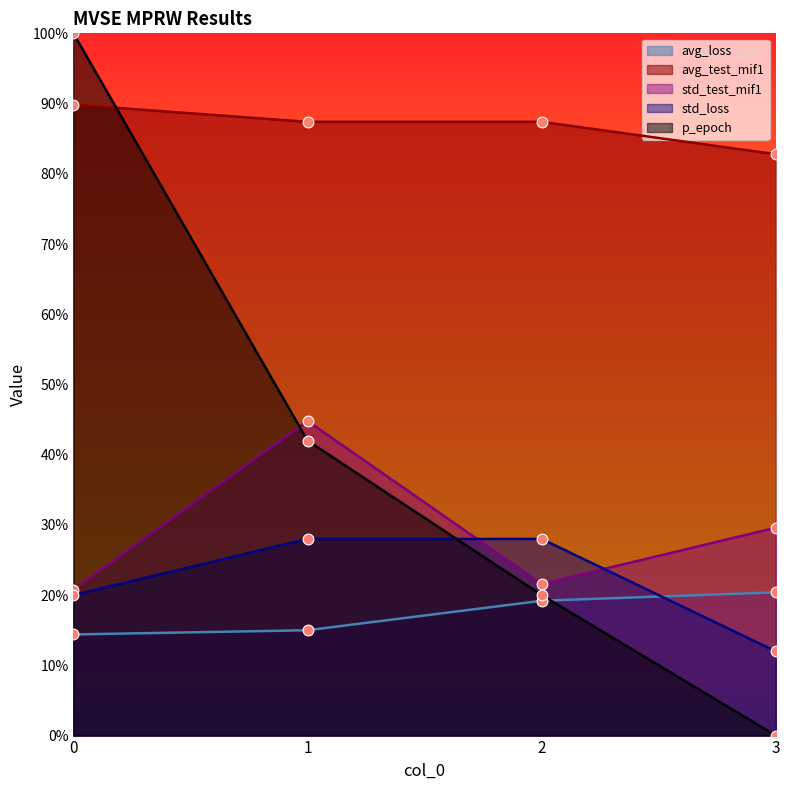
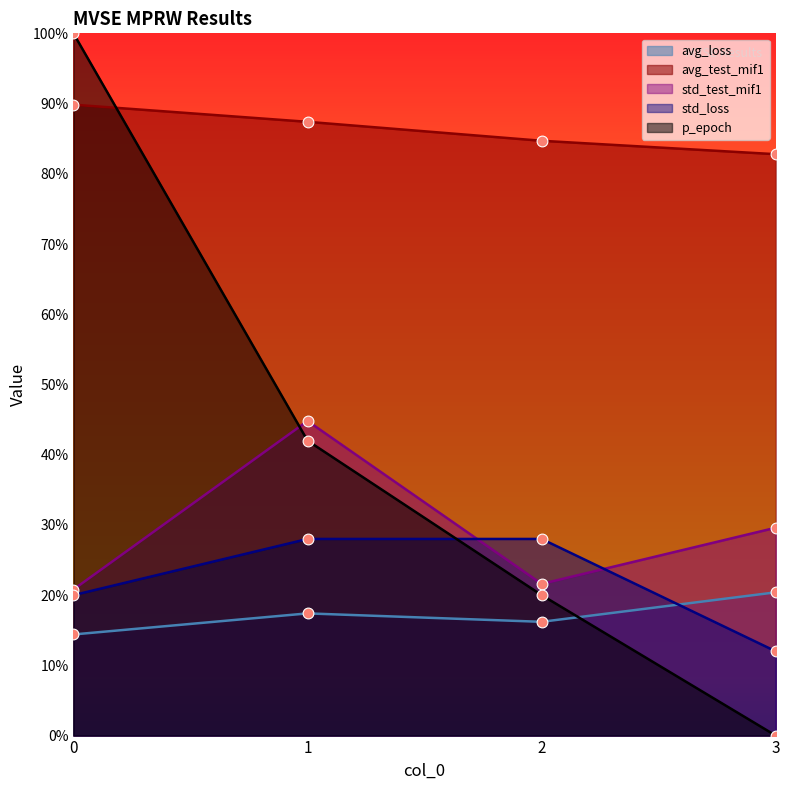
  {
    "avg_loss": {
      "0": "14%",
-     "1": "15%",
-     "2": "19%",
+     "1": "17%",
+     "2": "16%",
      "3": "20%"
    },
    "avg_test_mif1": {
      "0": "90%",
      "1": "87%",
-     "2": "87%",
+     "2": "85%",
      "3": "83%"
    },
    "std_test_mif1": {
      "0": "21%",
      "1": "45%",
      "2": "22%",
      "3": "30%"
    },
    "std_loss": {
      "0": "20%",
      "1": "28%",
      "2": "28%",
      "3": "12%"
    },
    "p_epoch": {
      "0": "100%",
      "1": "42%",
      "2": "20%",
      "3": "0%"
    }
  }
